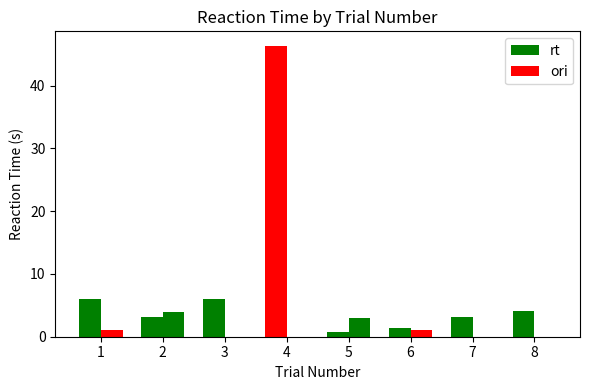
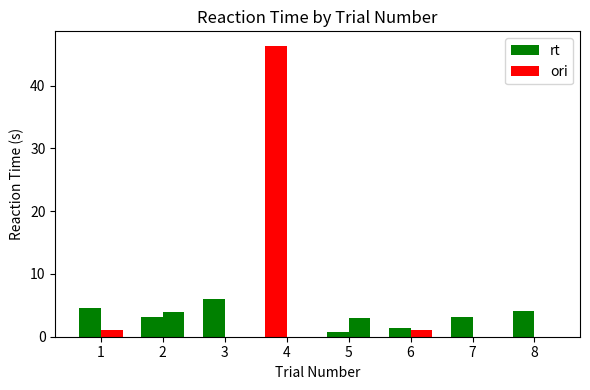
  {
    "rt": {
-     "1": 6,
+     "1": 5,
      "2": 3,
      "3": 6,
      "4": 46,
      "5": 1,
      "6": 1,
      "7": 3,
      "8": 4
    },
    "ori": {
      "1": 1,
      "2": 4,
      "3": 0,
      "4": 0,
      "5": 3,
      "6": 1,
      "7": 0,
      "8": 0
    }
  }
